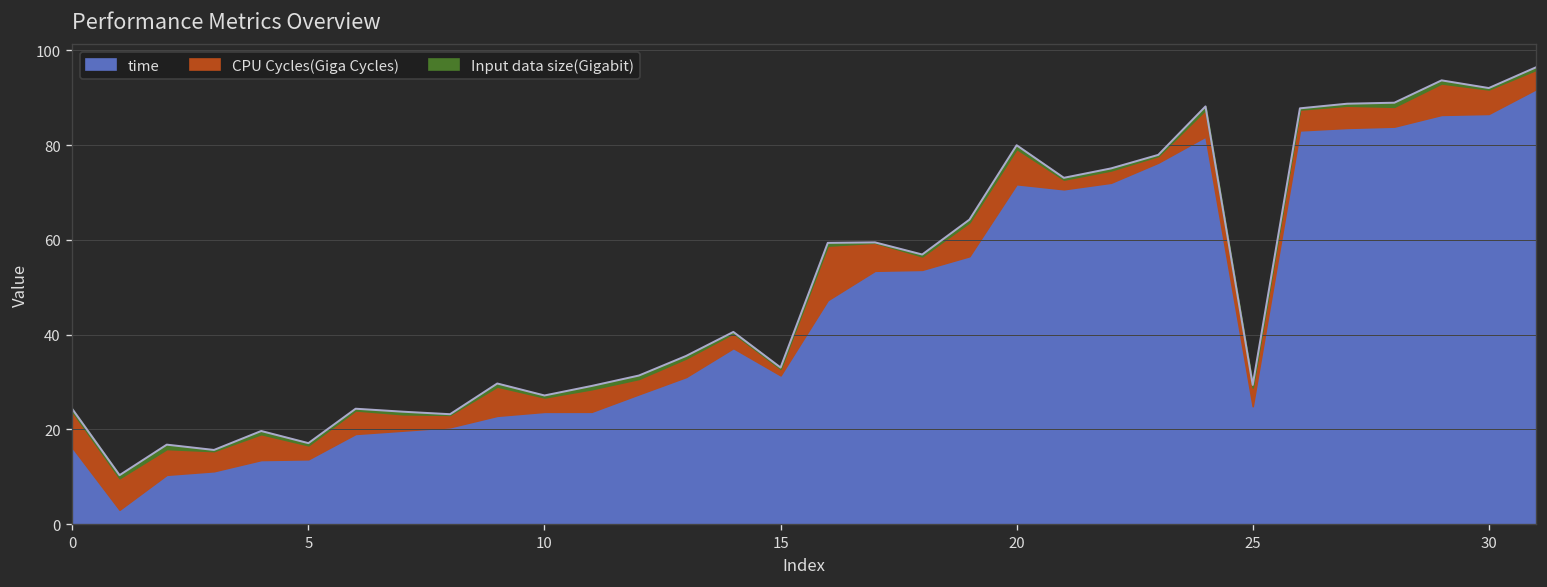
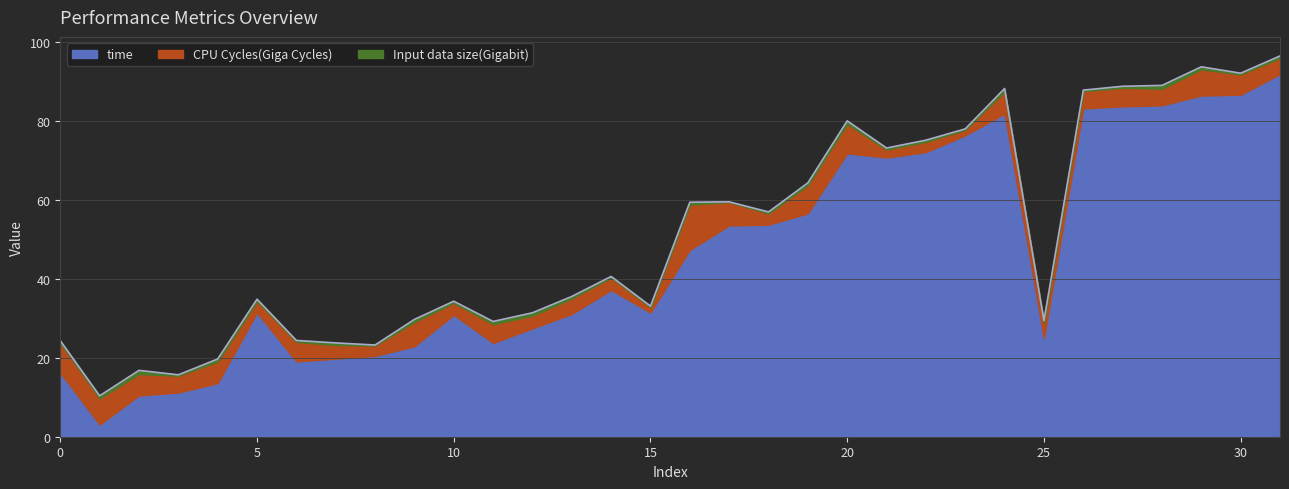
  {
    "time": {
-     "5": 14,
-     "10": 24
+     "5": 31,
+     "10": 31
    },
    "Input data size(Gigabit)": {
      "20": 1
    }
  }
